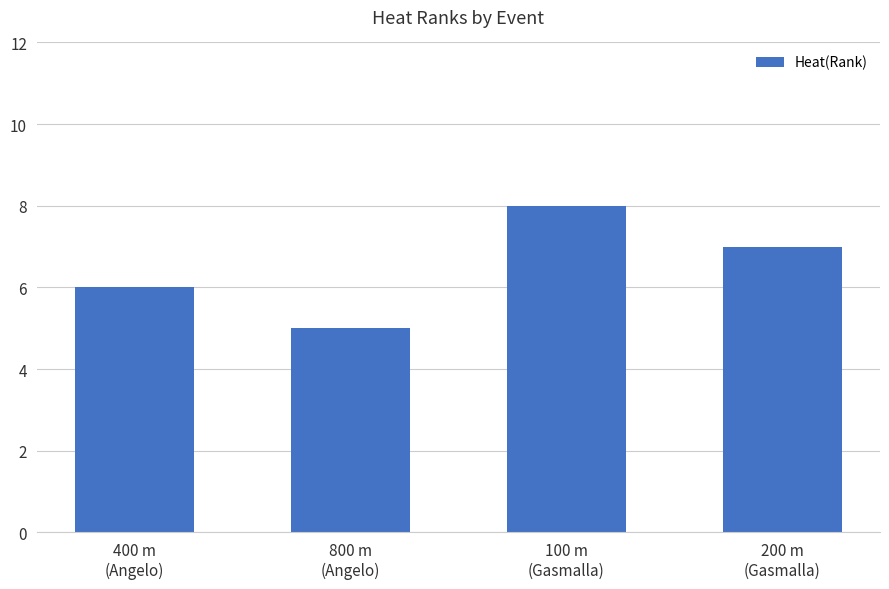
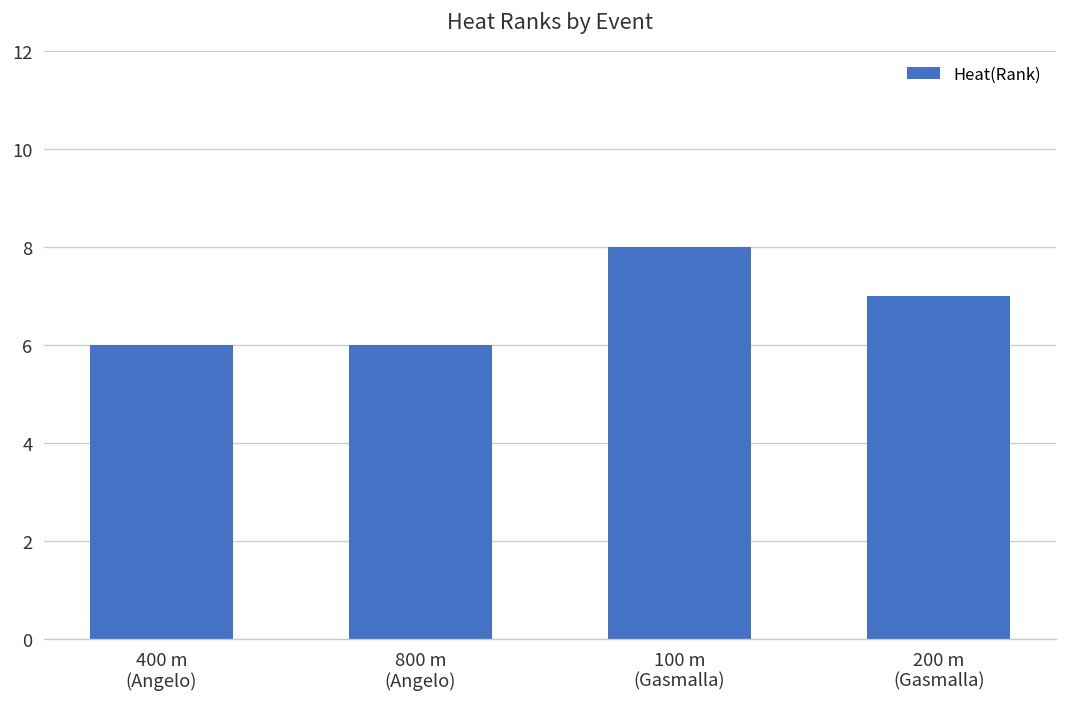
  {
    "400 m (Angelo)": 6,
-   "800 m (Angelo)": 5,
+   "800 m (Angelo)": 6,
    "100 m (Gasmalla)": 8,
    "200 m (Gasmalla)": 7
  }
